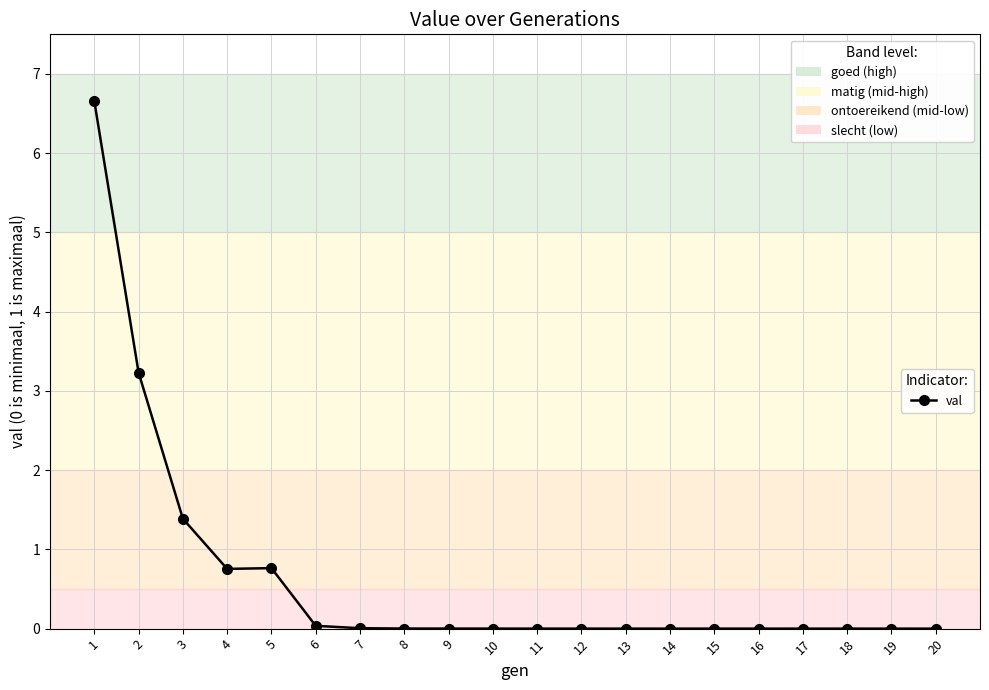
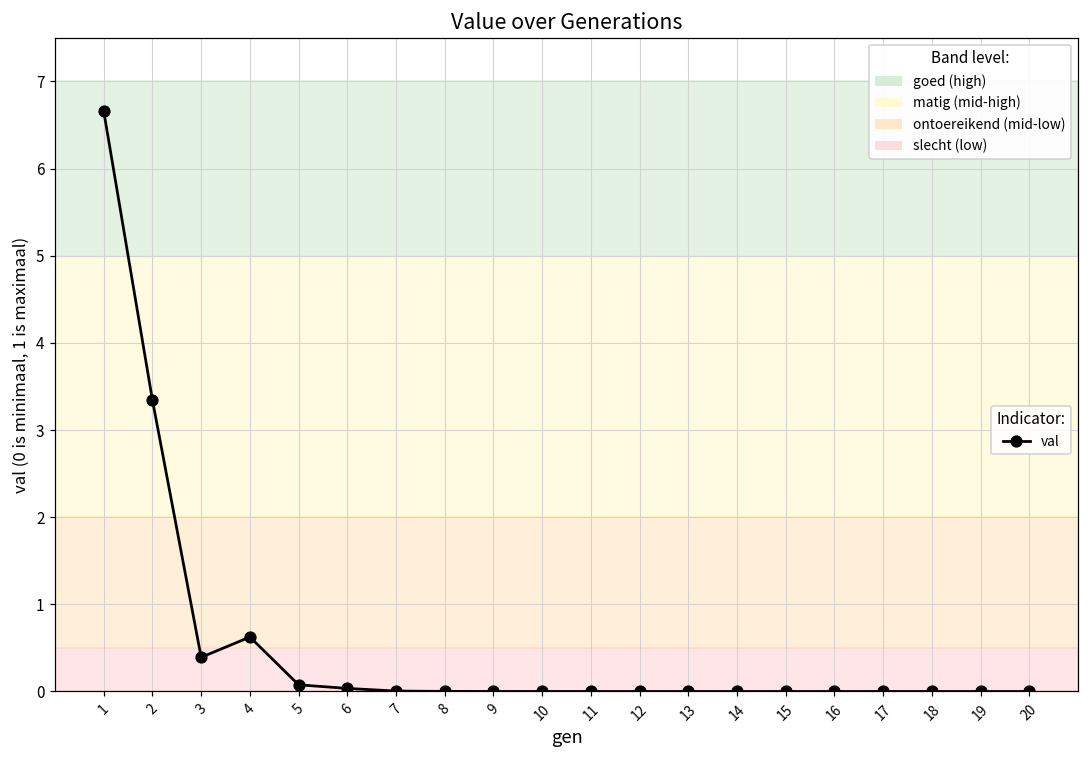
  {
    "1": 6.7,
-   "2": 3.2,
-   "3": 1.4,
-   "4": 0.8,
-   "5": 0.8,
+   "2": 3.3,
+   "3": 0.4,
+   "4": 0.6,
+   "5": 0.1,
    "6": 0.0,
    "7": 0.0,
    "8": 0.0,
    "9": 0.0,
    "10": 0.0,
    "11": 0.0,
    "12": 0.0,
    "13": 0.0,
    "14": 0.0,
    "15": 0.0,
    "16": 0.0,
    "17": 0.0,
    "18": 0.0,
    "19": 0.0,
    "20": 0.0
  }
